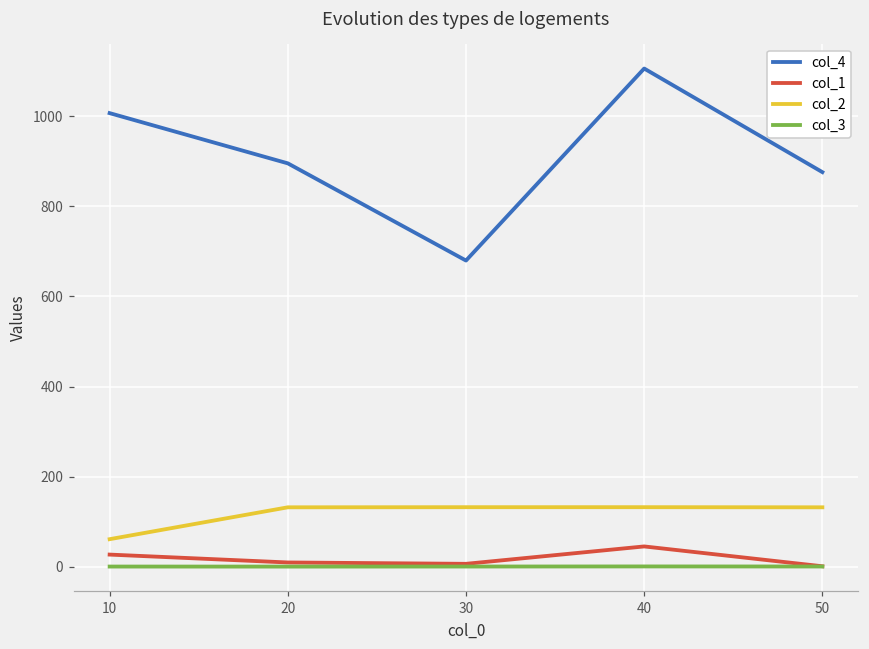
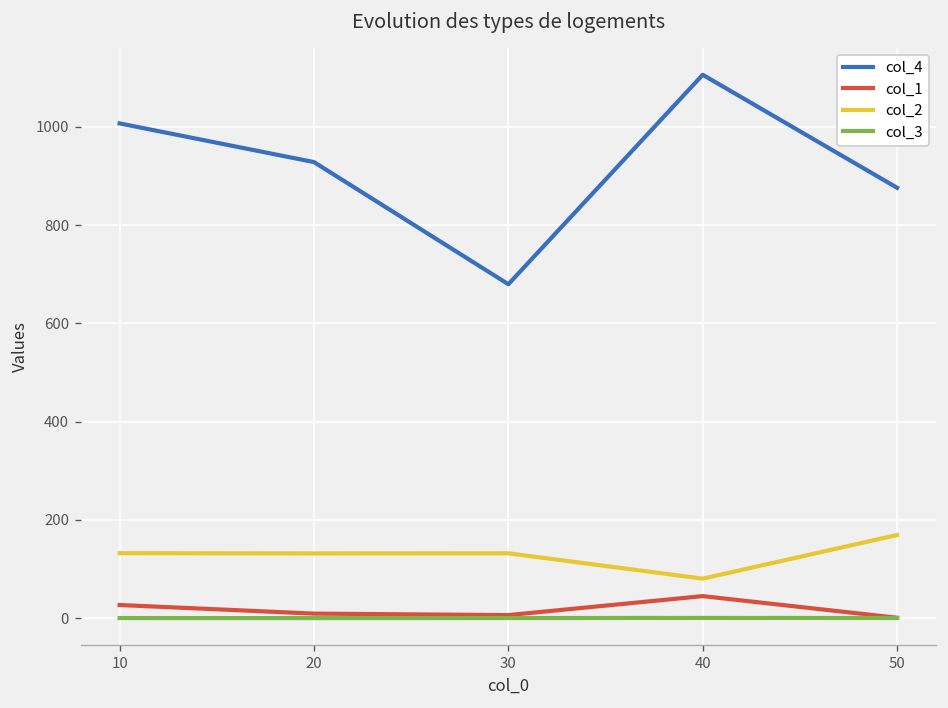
  {
    "col_4": {
      "10": 1010,
-     "20": 900,
+     "20": 930,
      "30": 680,
      "40": 1110,
      "50": 880
    },
    "col_1": {
      "10": 30,
      "20": 10,
      "40": 50
    },
    "col_2": {
-     "10": 60,
+     "10": 130,
      "20": 130,
      "30": 130,
-     "40": 130,
-     "50": 130
+     "40": 80,
+     "50": 170
    },
    "col_3": {
      "10": 0,
      "20": 0,
      "40": 0
    }
  }
